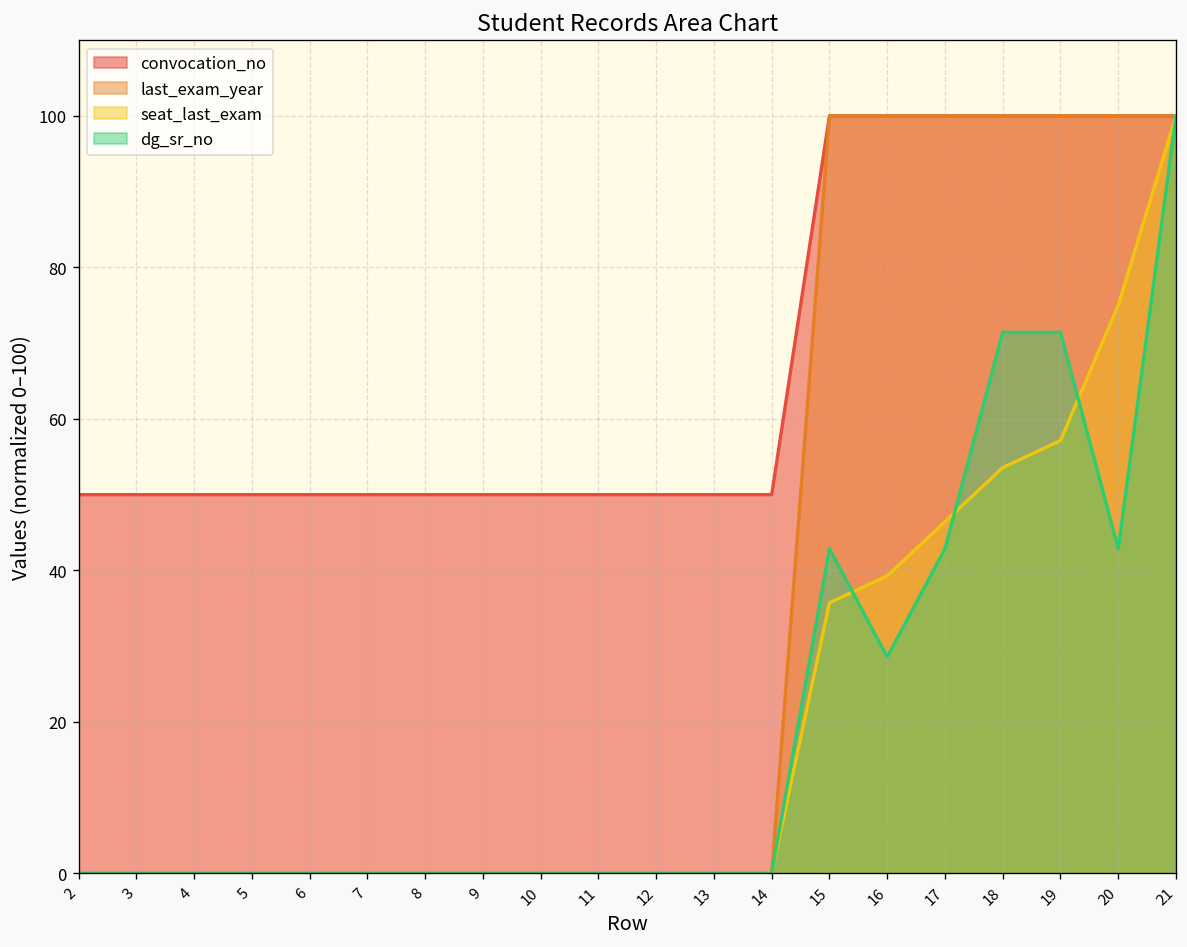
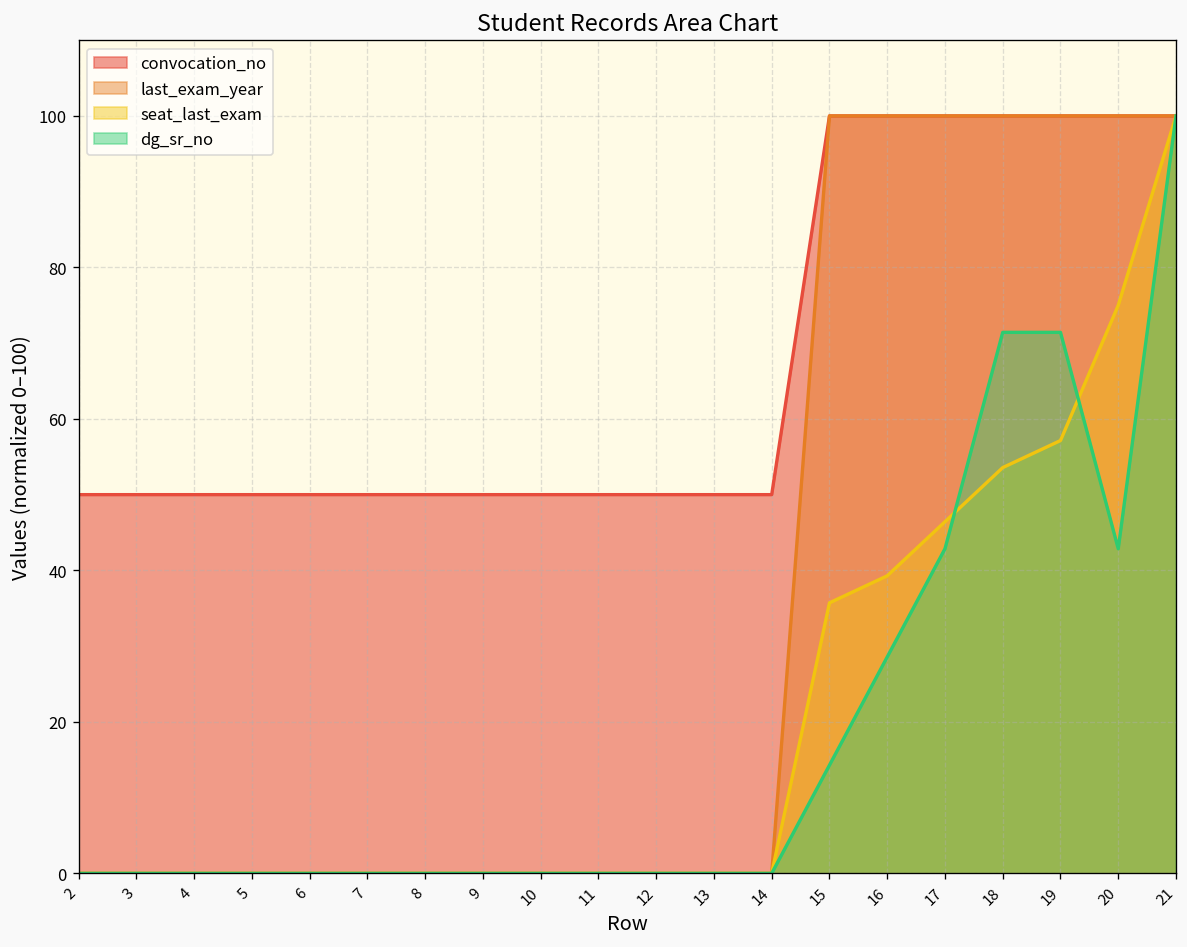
  {
    "dg_sr_no": {
-     "15": 43,
+     "15": 14,
      "16": 29,
      "17": 43,
      "18": 71,
      "19": 71,
      "20": 43
    }
  }
